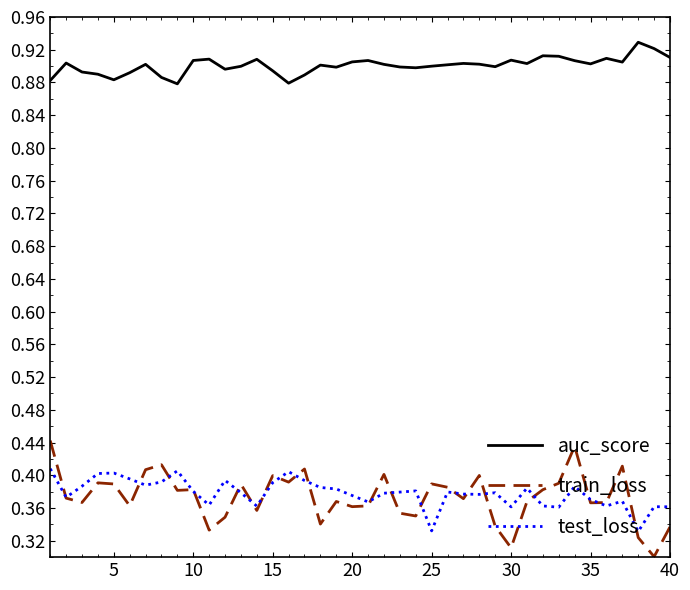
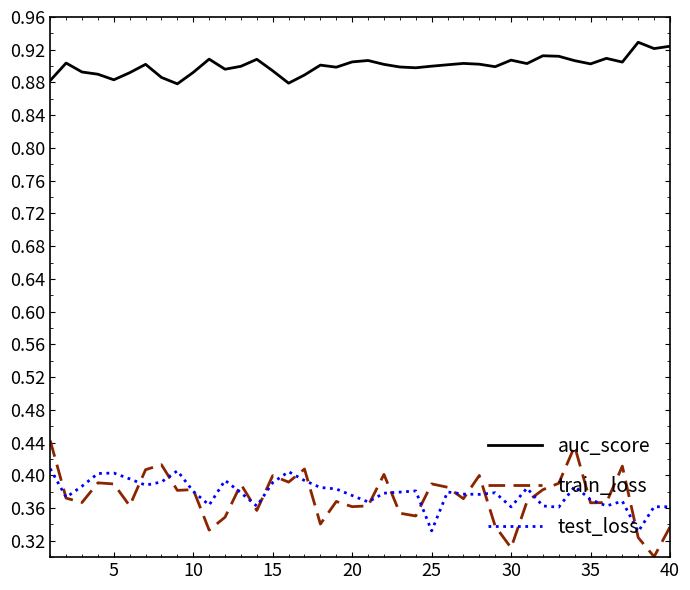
  {
    "auc_score": {
      "5": 0.88,
-     "10": 0.91,
+     "10": 0.89,
      "15": 0.89,
      "20": 0.91,
      "25": 0.90,
      "30": 0.91,
      "35": 0.90,
-     "40": 0.91
+     "40": 0.92
    },
    "train_loss": {
      "5": 0.39,
      "15": 0.40,
      "20": 0.36,
      "25": 0.39,
      "30": 0.31,
      "35": 0.37,
      "40": 0.34
    },
    "test_loss": {
      "5": 0.40,
      "15": 0.39,
      "20": 0.38,
      "25": 0.33,
      "30": 0.36,
      "35": 0.37,
      "40": 0.36
    }
  }
